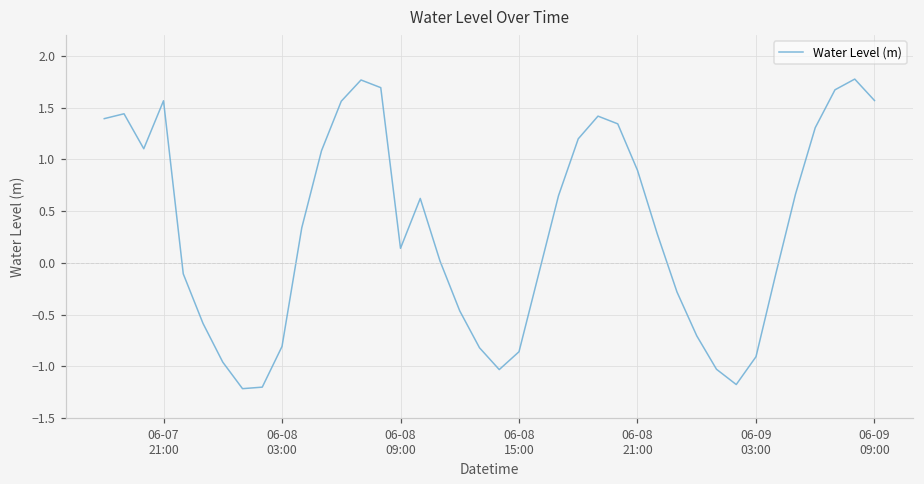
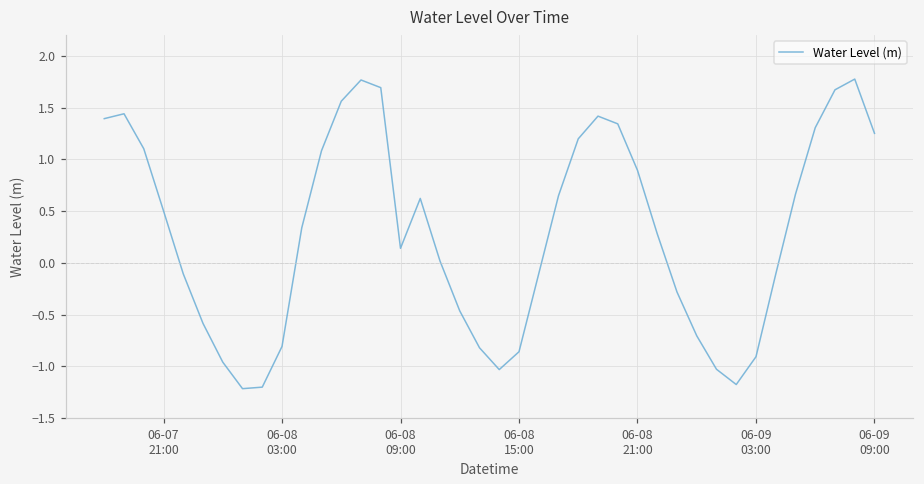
  {
-   "06-07 21:00": 1.6,
+   "06-07 21:00": 0.5,
    "06-08 03:00": -0.8,
    "06-08 09:00": 0.1,
    "06-08 15:00": -0.9,
    "06-08 21:00": 0.9,
    "06-09 03:00": -0.9,
-   "06-09 09:00": 1.6
+   "06-09 09:00": 1.3
  }
